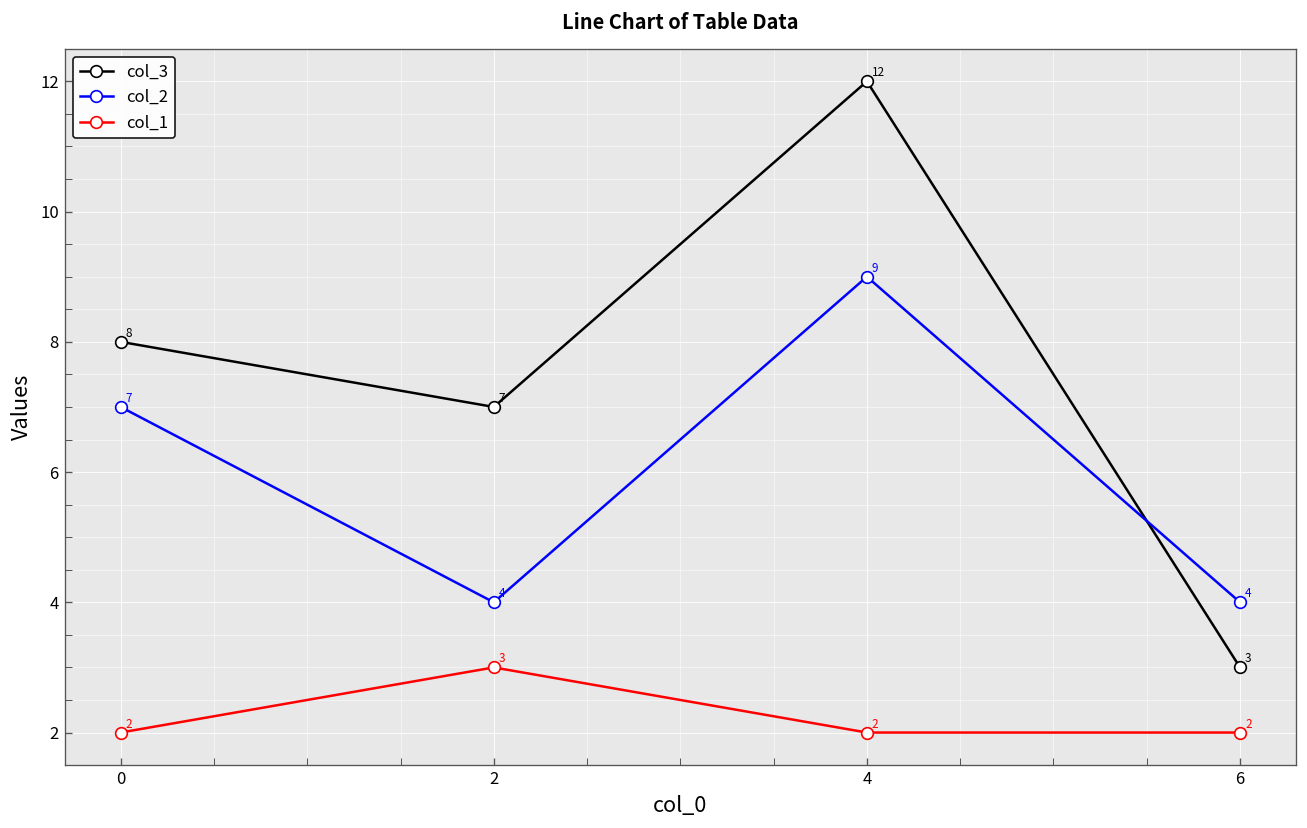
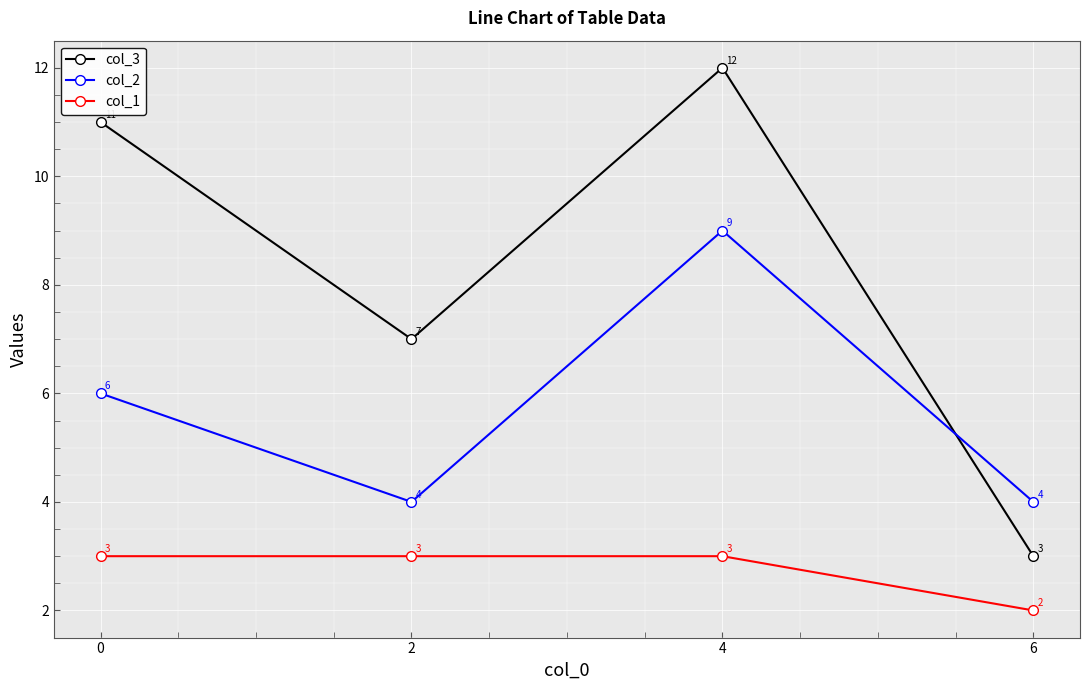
  {
    "col_3": {
-     "0": 8
+     "0": 11
    },
    "col_2": {
-     "0": 7,
+     "0": 6,
      "2": 4,
      "4": 9,
      "6": 4
    },
    "col_1": {
-     "0": 2,
+     "0": 3,
      "2": 3,
-     "4": 2,
+     "4": 3,
      "6": 2
    }
  }
